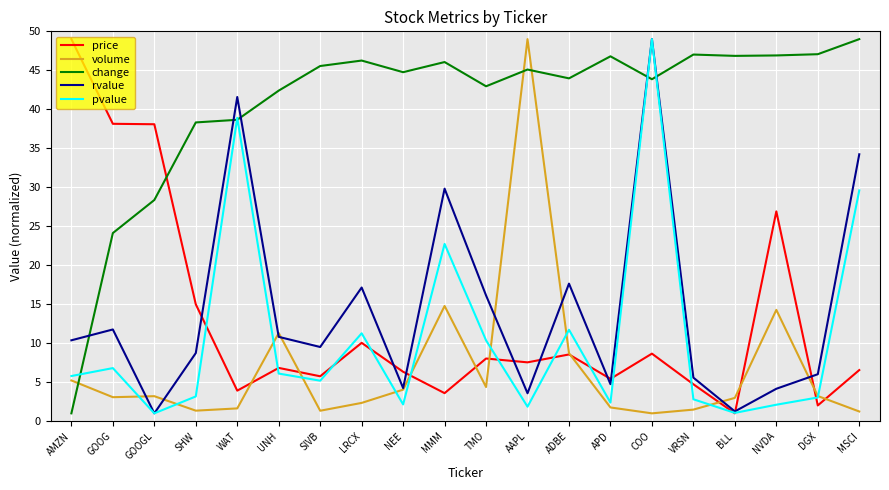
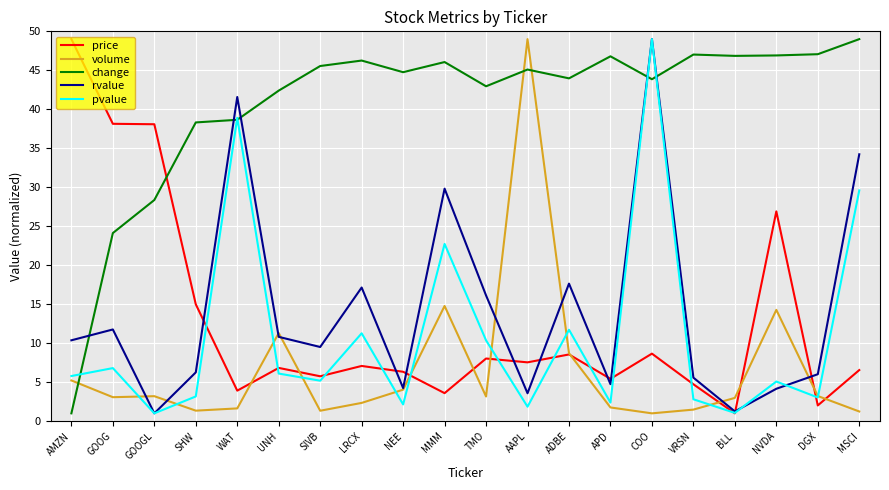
  {
    "price": {
      "GOOG": 38,
      "GOOGL": 38,
      "SHW": 15,
      "WAT": 4,
      "UNH": 7,
      "SIVB": 6,
-     "LRCX": 10,
+     "LRCX": 7,
      "NEE": 6,
      "MMM": 4,
      "TMO": 8,
      "AAPL": 8,
      "APD": 5,
      "COO": 9,
      "VRSN": 5,
      "NVDA": 27,
      "DGX": 2,
      "MSCI": 7
    },
    "volume": {
      "AMZN": 5,
      "GOOG": 3,
      "GOOGL": 3,
      "SHW": 1,
      "WAT": 2,
      "UNH": 11,
      "SIVB": 1,
      "LRCX": 2,
      "MMM": 15,
-     "TMO": 4,
+     "TMO": 3,
      "AAPL": 49,
      "APD": 2,
      "COO": 1,
      "VRSN": 1,
      "BLL": 3,
      "NVDA": 14,
      "MSCI": 1
    },
    "change": {
      "AMZN": 1,
      "GOOG": 24,
      "GOOGL": 28,
      "SHW": 38,
      "UNH": 42,
      "SIVB": 46,
      "LRCX": 46,
      "NEE": 45,
      "MMM": 46,
      "TMO": 43,
      "AAPL": 45,
      "ADBE": 44,
      "APD": 47,
      "COO": 44,
      "VRSN": 47,
      "BLL": 47,
      "NVDA": 47,
      "DGX": 47,
      "MSCI": 49
    },
    "rvalue": {
      "AMZN": 10,
      "GOOG": 12,
-     "SHW": 9,
+     "SHW": 6,
      "WAT": 42,
      "UNH": 11,
      "SIVB": 10,
      "LRCX": 17,
      "MMM": 30,
      "TMO": 16,
      "AAPL": 4,
      "ADBE": 18,
      "APD": 5,
      "VRSN": 6,
      "NVDA": 4,
      "DGX": 6,
      "MSCI": 34
    },
    "pvalue": {
      "AMZN": 6,
      "GOOG": 7,
      "SHW": 3,
      "UNH": 6,
      "SIVB": 5,
      "LRCX": 11,
      "NEE": 2,
      "MMM": 23,
      "TMO": 10,
      "AAPL": 2,
      "ADBE": 12,
      "APD": 2,
      "VRSN": 3,
-     "NVDA": 2,
+     "NVDA": 5,
      "MSCI": 30
    }
  }
